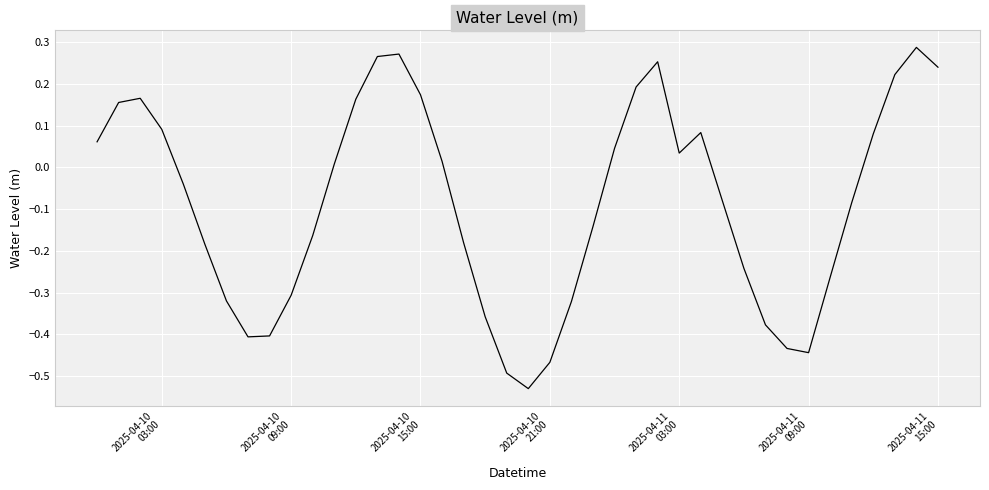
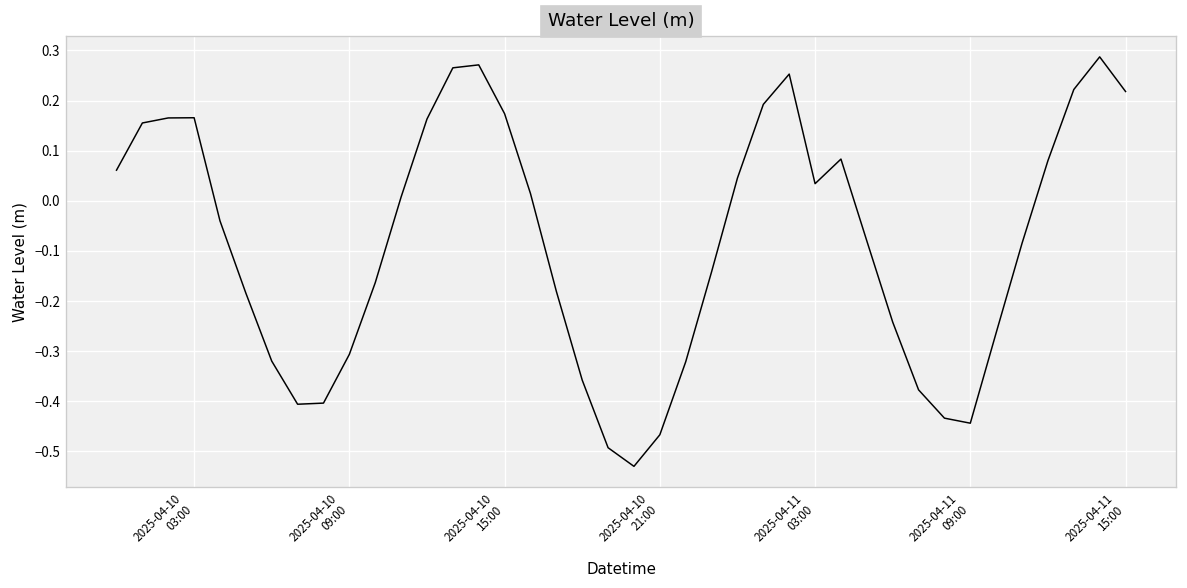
  {
-   "2025-04-10 03:00": 0.09,
+   "2025-04-10 03:00": 0.17,
    "2025-04-10 09:00": -0.31,
    "2025-04-10 15:00": 0.17,
    "2025-04-10 21:00": -0.47,
    "2025-04-11 03:00": 0.03,
    "2025-04-11 09:00": -0.44,
-   "2025-04-11 15:00": 0.24
+   "2025-04-11 15:00": 0.22
  }
